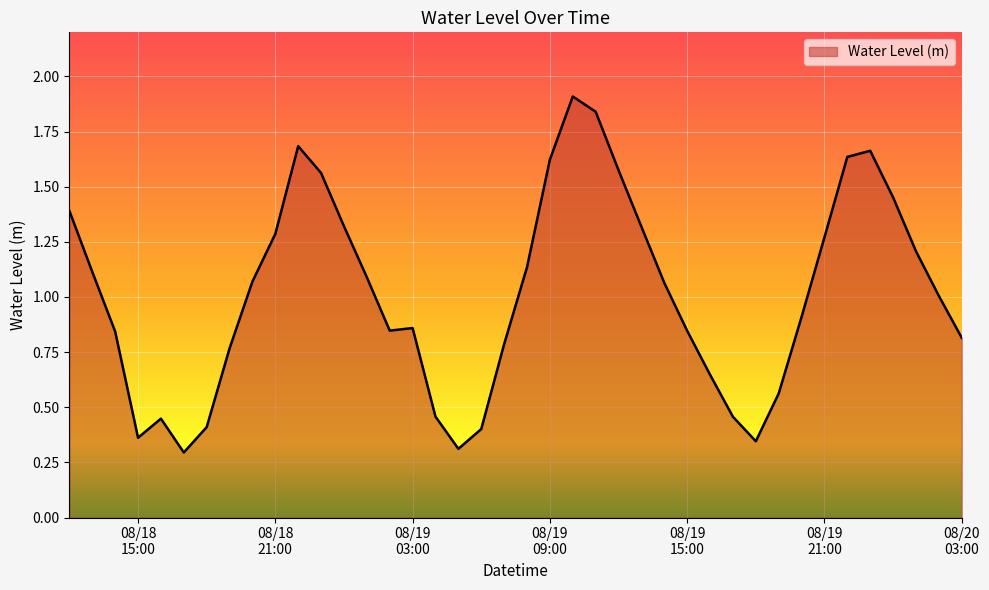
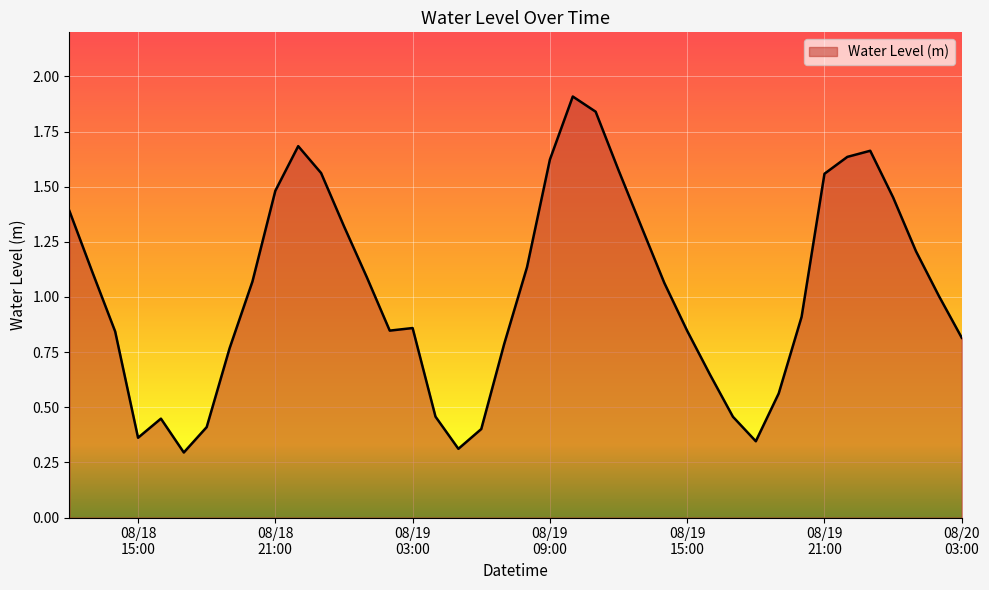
  {
    "08/18 15:00": 0.36,
-   "08/18 21:00": 1.29,
+   "08/18 21:00": 1.48,
    "08/19 03:00": 0.86,
    "08/19 09:00": 1.62,
    "08/19 15:00": 0.85,
-   "08/19 21:00": 1.27,
+   "08/19 21:00": 1.56,
    "08/20 03:00": 0.82
  }
